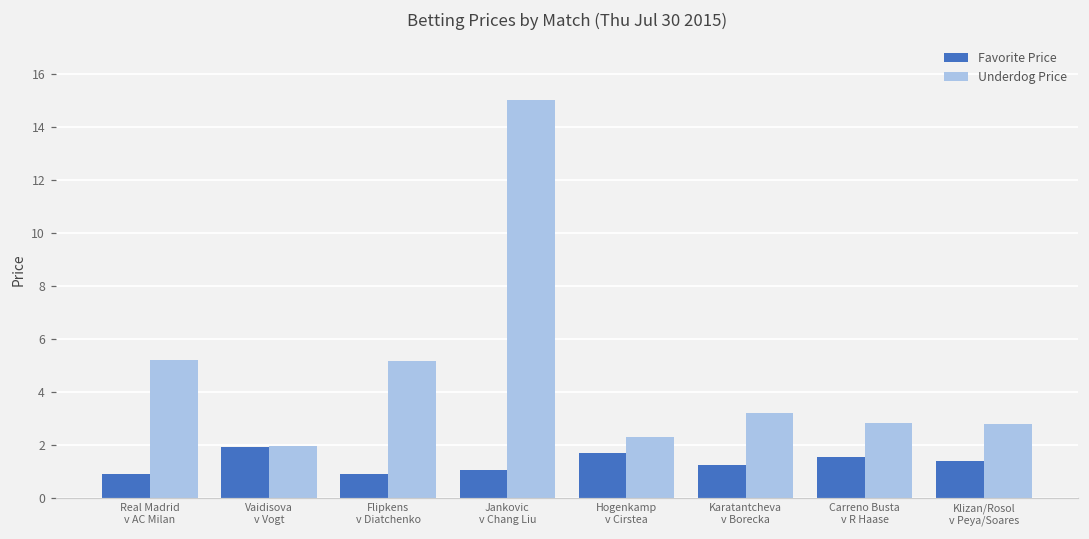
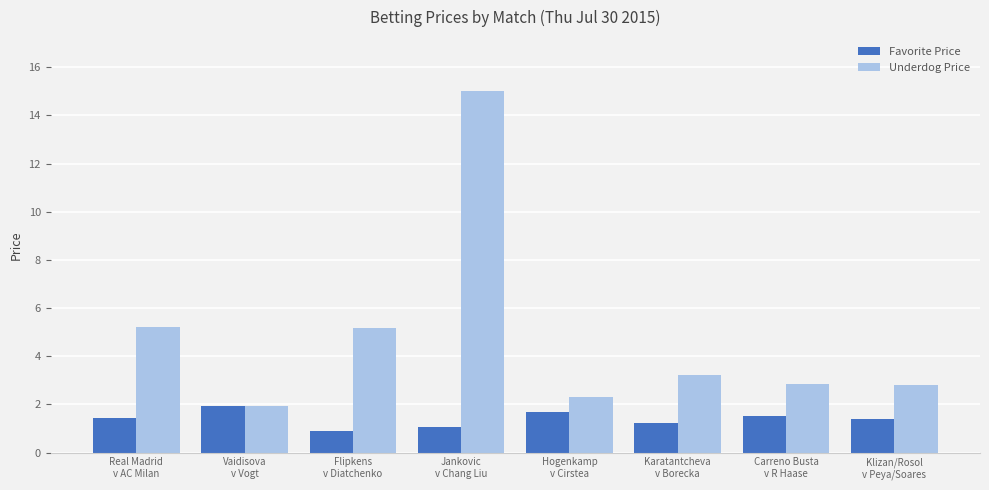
  {
    "Favorite Price": {
-     "Real Madrid v AC Milan": 0.9,
+     "Real Madrid v AC Milan": 1.4,
      "Vaidisova v Vogt": 1.9,
      "Flipkens v Diatchenko": 0.9,
      "Jankovic v Chang Liu": 1.1,
      "Hogenkamp v Cirstea": 1.7,
      "Karatantcheva v Borecka": 1.2,
      "Carreno Busta v R Haase": 1.5,
      "Klizan/Rosol v Peya/Soares": 1.4
    },
    "Underdog Price": {
      "Real Madrid v AC Milan": 5.2,
      "Vaidisova v Vogt": 1.9,
      "Flipkens v Diatchenko": 5.2,
      "Jankovic v Chang Liu": 15.0,
      "Hogenkamp v Cirstea": 2.3,
      "Karatantcheva v Borecka": 3.2,
      "Carreno Busta v R Haase": 2.8,
      "Klizan/Rosol v Peya/Soares": 2.8
    }
  }
